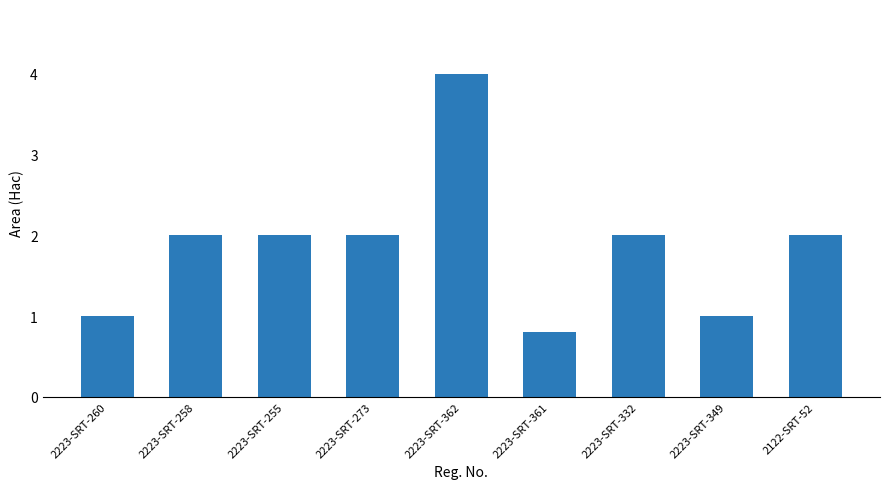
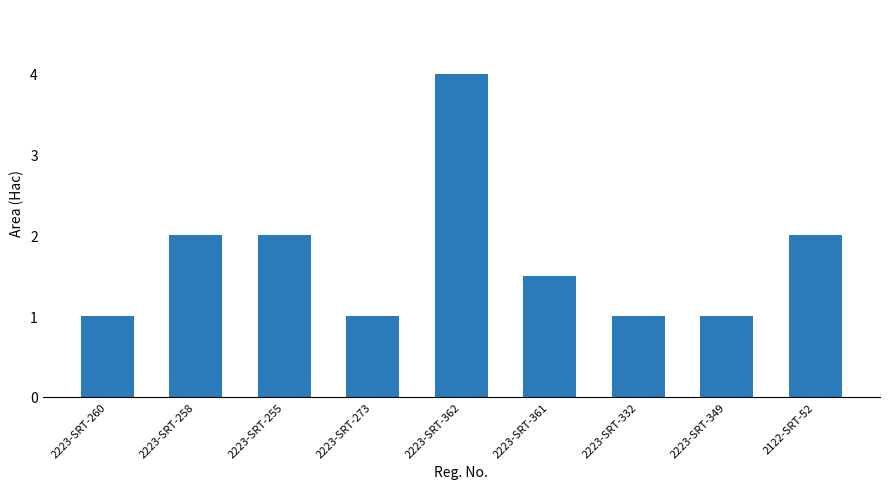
  {
    "2223-SRT-260": 1.0,
    "2223-SRT-258": 2.0,
    "2223-SRT-255": 2.0,
-   "2223-SRT-273": 2,
+   "2223-SRT-273": 1,
    "2223-SRT-362": 4.0,
-   "2223-SRT-361": 0.8,
-   "2223-SRT-332": 2,
+   "2223-SRT-361": 1.5,
+   "2223-SRT-332": 1,
    "2223-SRT-349": 1.0,
    "2122-SRT-52": 2.0
  }
